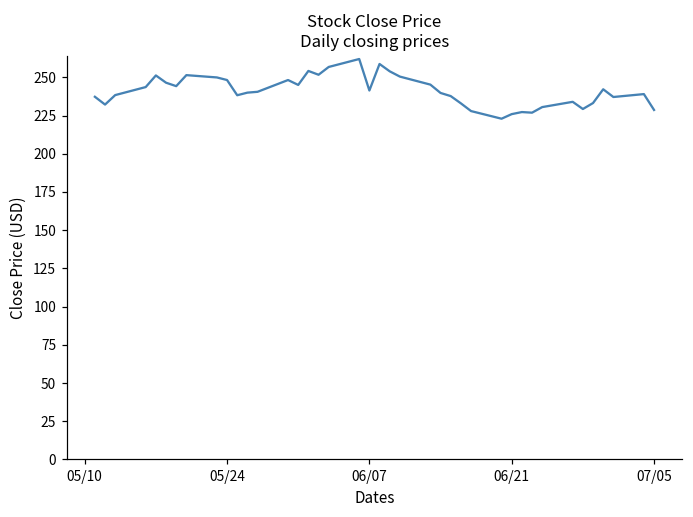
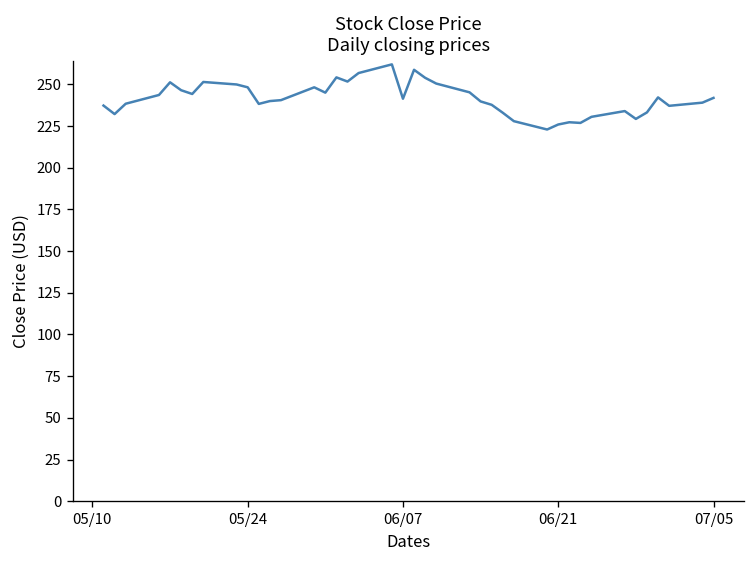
  {
    "05/24": 248,
    "06/07": 241,
    "06/21": 226,
-   "07/05": 229
+   "07/05": 242
  }
